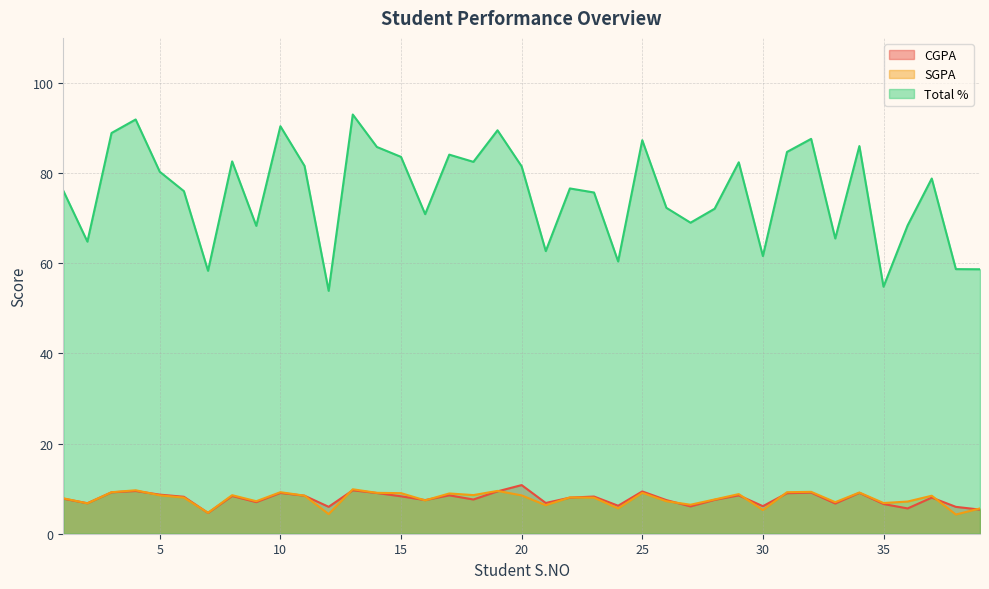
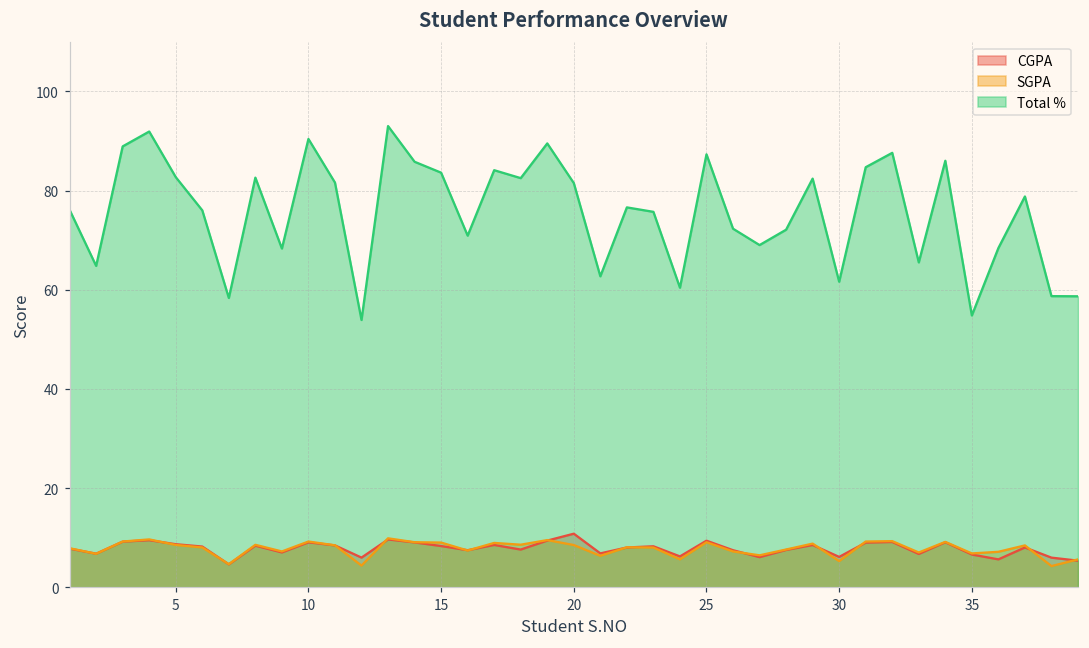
  {
    "CGPA": {
      "15": 8,
      "20": 11,
      "30": 6
    },
    "SGPA": {
      "15": 9,
      "20": 9,
      "30": 5
    },
    "Total %": {
-     "5": 80,
+     "5": 83,
      "10": 90,
      "15": 84,
      "20": 82,
      "25": 87,
      "30": 62,
      "35": 55
    }
  }
